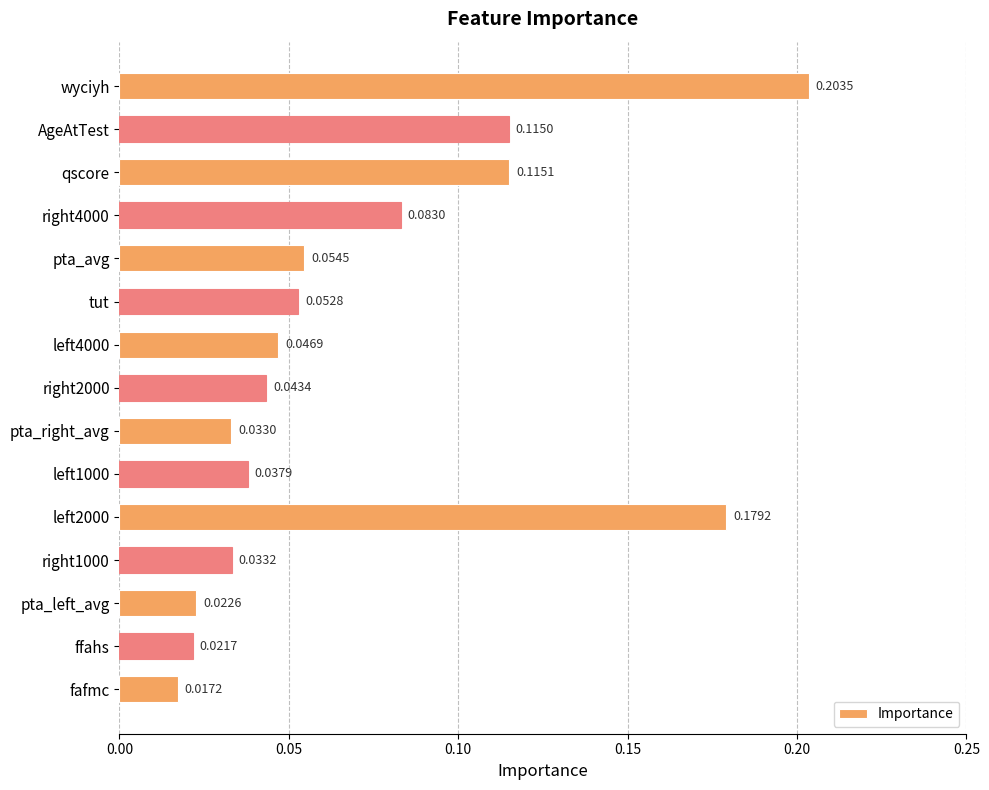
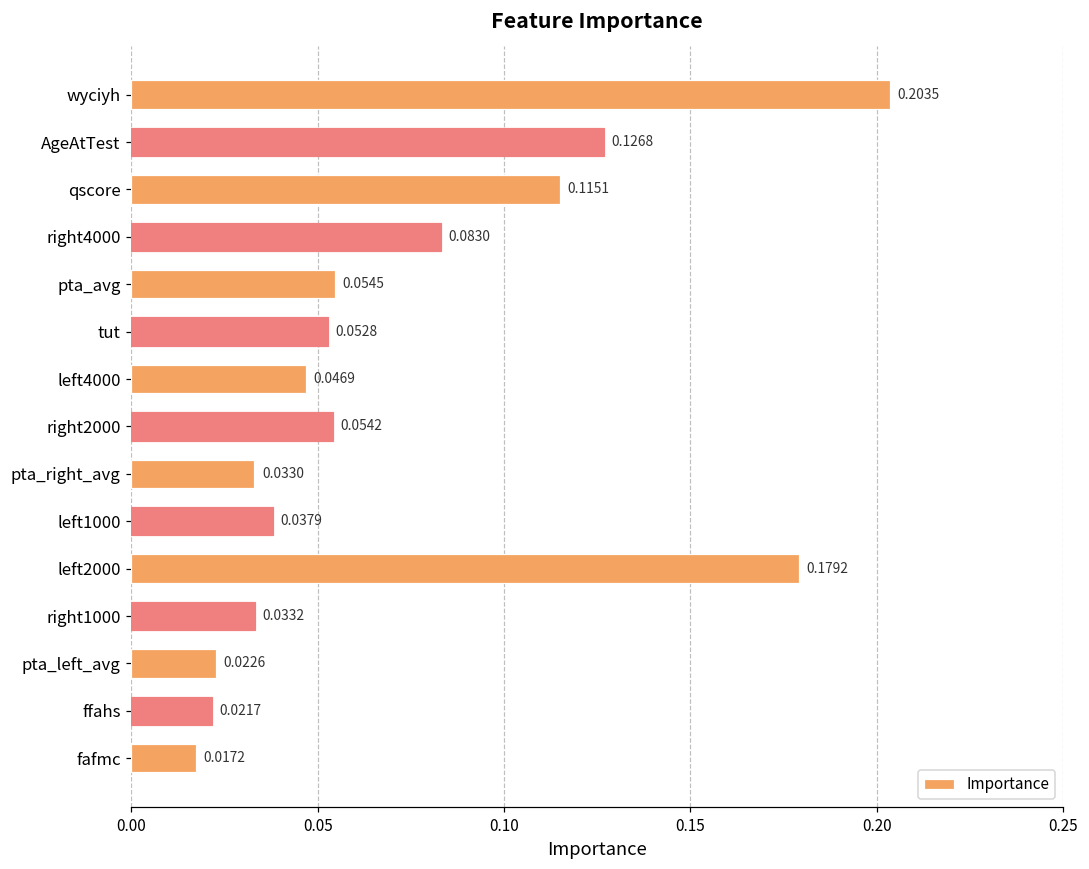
  {
    "wyciyh": 0.2035,
-   "AgeAtTest": 0.1150,
+   "AgeAtTest": 0.1268,
    "qscore": 0.1151,
    "right4000": 0.0830,
    "pta_avg": 0.0545,
    "tut": 0.0528,
    "left4000": 0.0469,
-   "right2000": 0.0434,
+   "right2000": 0.0542,
    "pta_right_avg": 0.0330,
    "left1000": 0.0379,
    "left2000": 0.1792,
    "right1000": 0.0332,
    "pta_left_avg": 0.0226,
    "ffahs": 0.0217,
    "fafmc": 0.0172
  }
